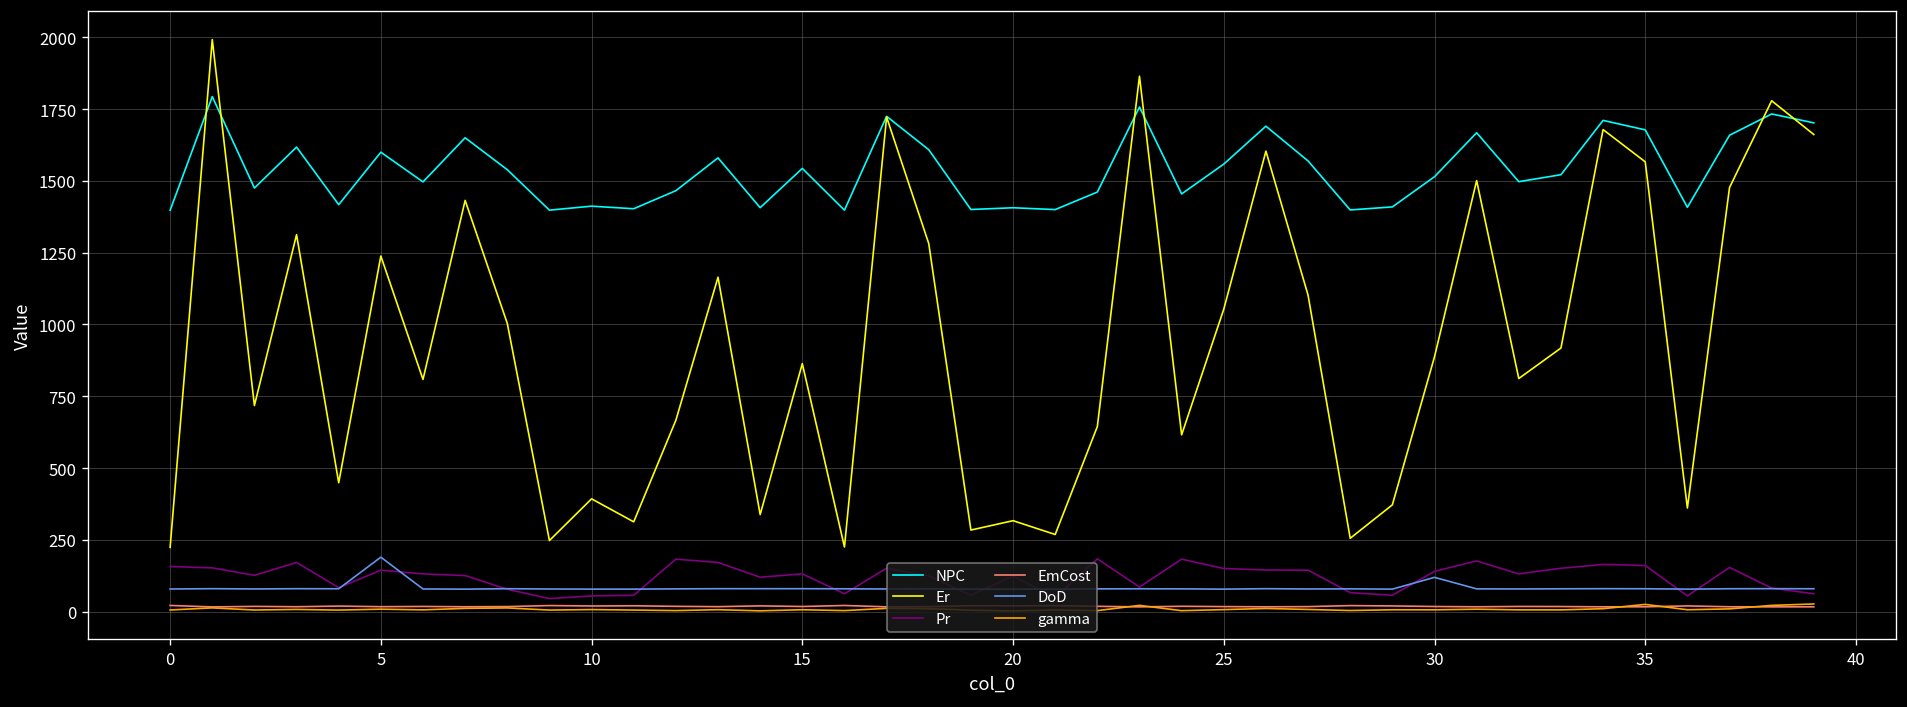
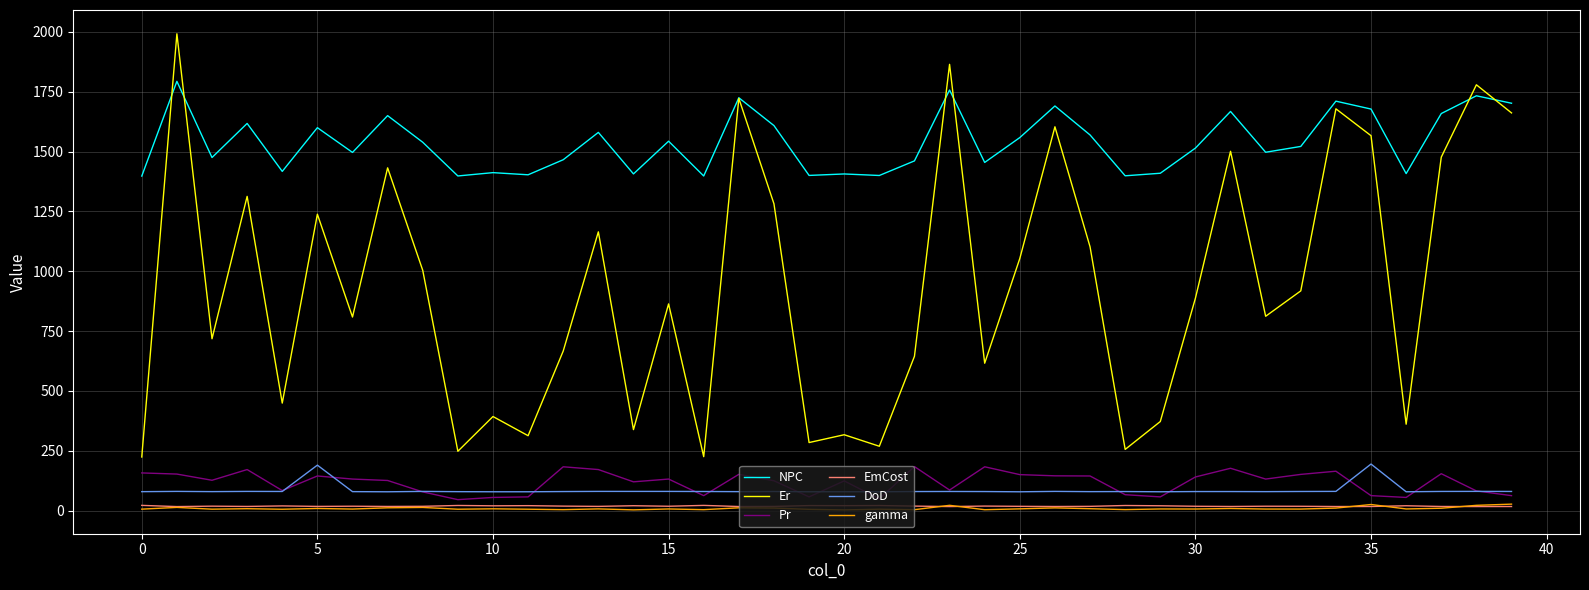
  {
    "NPC": {
      "0": 1400,
      "5": 1600,
      "10": 1410,
      "15": 1540,
      "20": 1410,
      "25": 1560,
      "30": 1510,
      "35": 1680
    },
    "Er": {
      "0": 220,
      "5": 1240,
      "10": 390,
      "15": 860,
      "20": 320,
      "25": 1050,
      "30": 890,
      "35": 1570
    },
    "Pr": {
      "0": 160,
      "5": 140,
      "10": 50,
      "15": 130,
      "25": 150,
      "30": 140,
-     "35": 160
+     "35": 60
    },
    "EmCost": {
      "0": 20,
      "10": 20,
      "15": 20,
      "30": 20
    },
    "DoD": {
      "0": 80,
      "5": 190,
      "10": 80,
      "15": 80,
      "25": 80,
-     "30": 120,
-     "35": 80
+     "30": 80,
+     "35": 190
    },
    "gamma": {
      "0": 10,
      "10": 10,
      "15": 10,
      "30": 10
    }
  }
